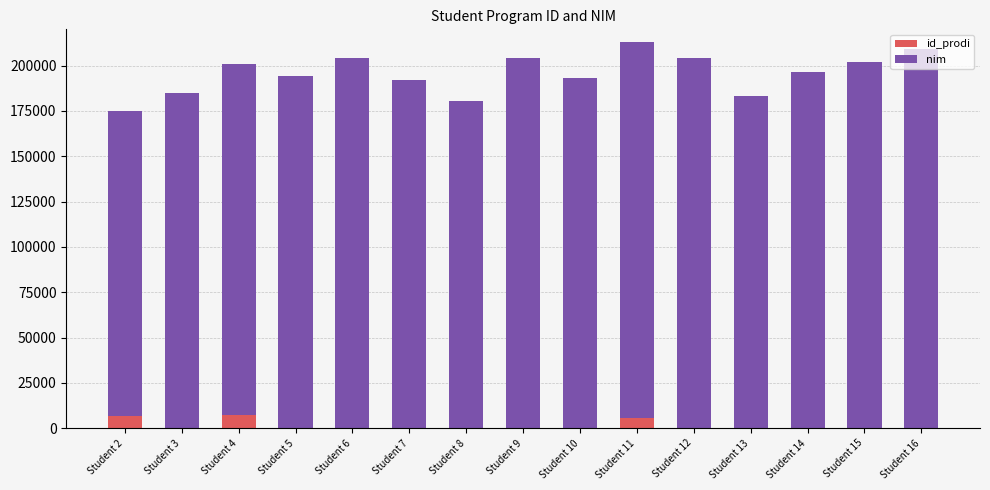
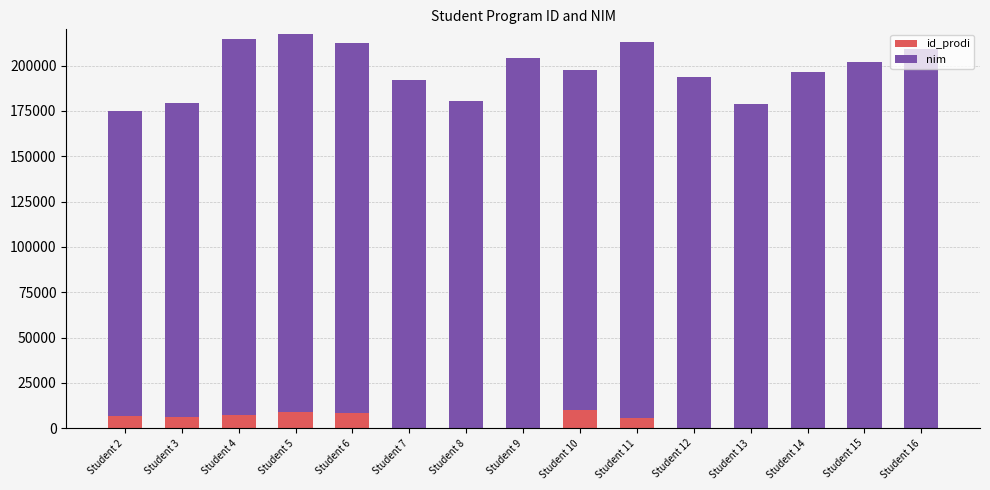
  {
    "id_prodi": {
      "Student 2": 7000,
-     "Student 3": 0,
+     "Student 3": 6000,
      "Student 4": 7000,
-     "Student 5": 0,
-     "Student 6": 0,
-     "Student 10": 0,
+     "Student 5": 9000,
+     "Student 6": 8000,
+     "Student 10": 10000,
      "Student 11": 5000
    },
    "nim": {
      "Student 2": 168000,
-     "Student 3": 185000,
-     "Student 4": 193000,
-     "Student 5": 194000,
+     "Student 3": 173000,
+     "Student 4": 207000,
+     "Student 5": 208000,
      "Student 6": 204000,
      "Student 7": 192000,
      "Student 8": 180000,
      "Student 9": 204000,
-     "Student 10": 193000,
+     "Student 10": 188000,
      "Student 11": 208000,
-     "Student 12": 204000,
-     "Student 13": 183000,
+     "Student 12": 194000,
+     "Student 13": 179000,
      "Student 14": 196000,
      "Student 15": 202000
    }
  }
